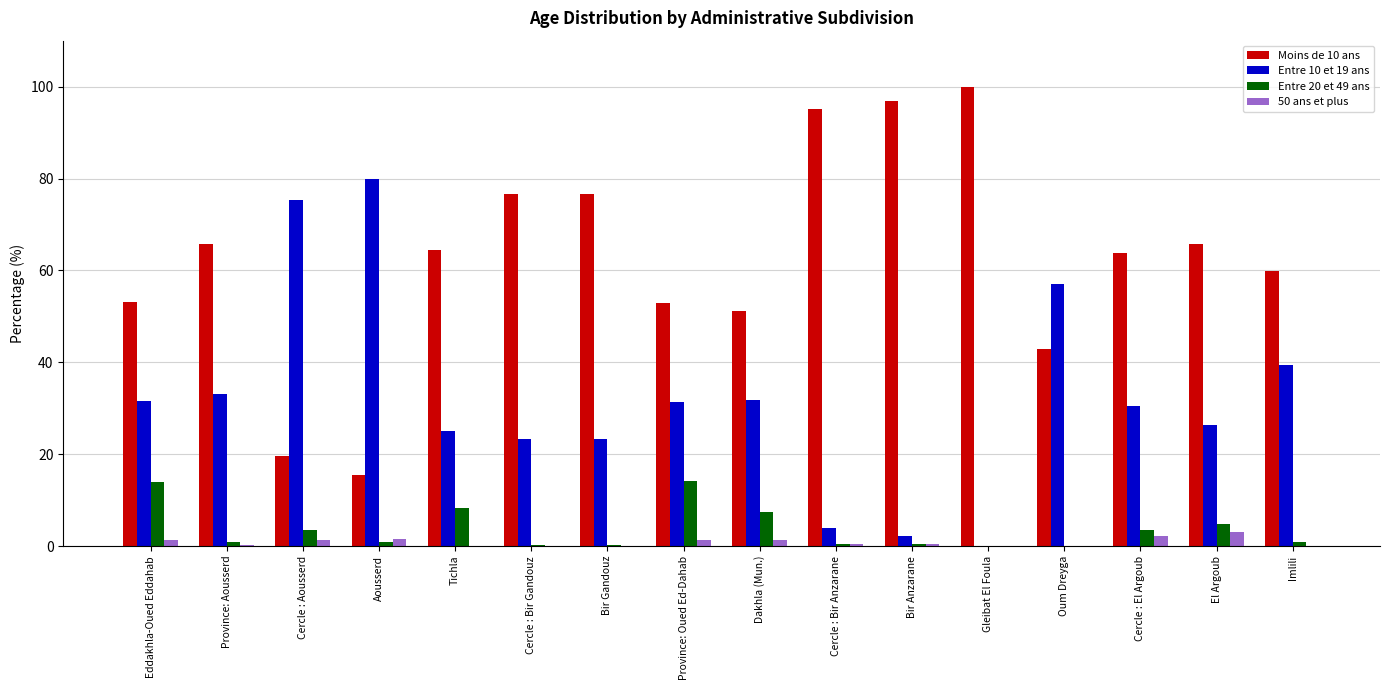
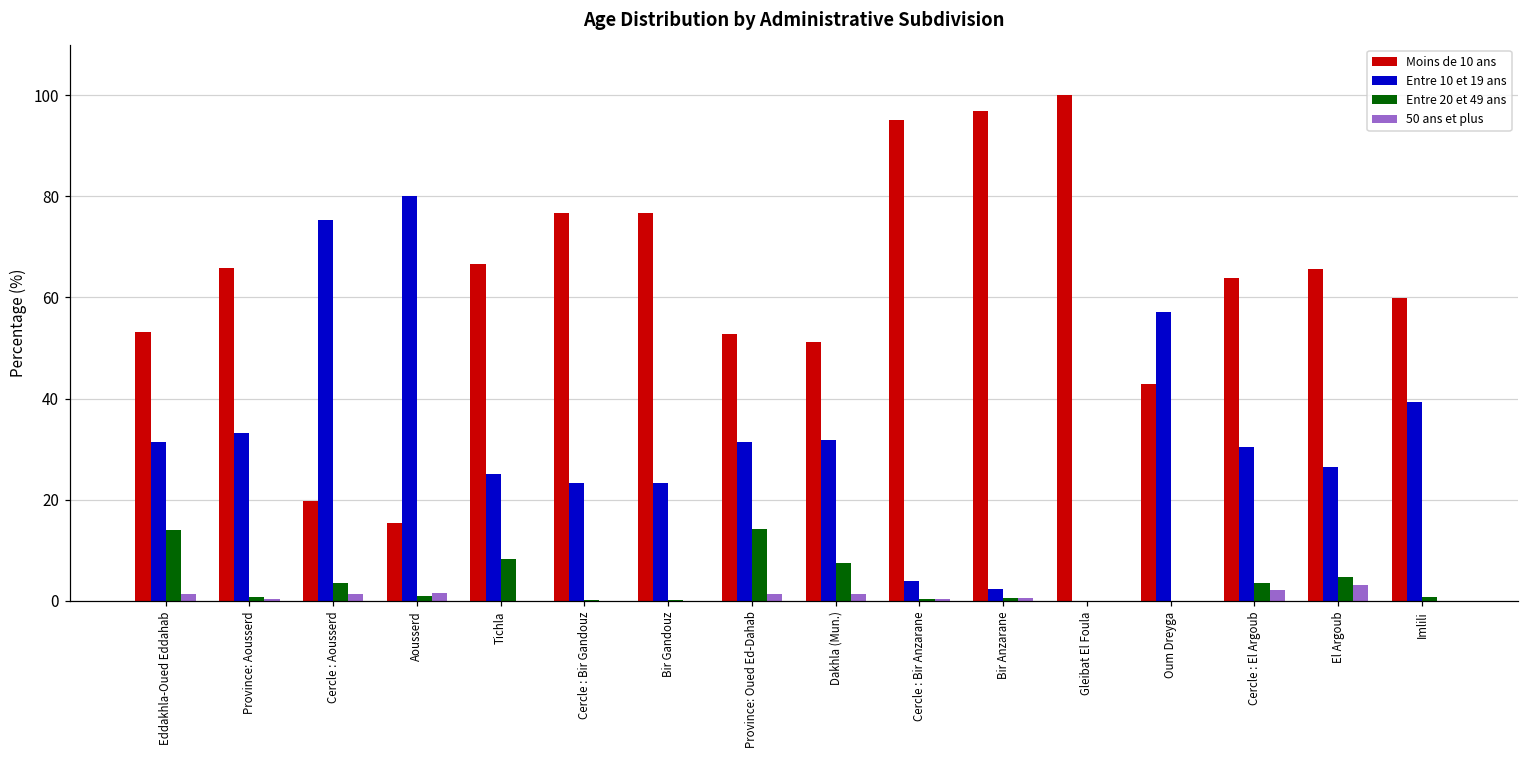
  {
    "Moins de 10 ans": {
      "Eddakhla-Oued Eddahab": 53,
      "Province: Aousserd": 66,
      "Cercle : Aousserd": 20,
      "Aousserd": 15,
-     "Tichla": 65,
+     "Tichla": 67,
      "Cercle : Bir Gandouz": 77,
      "Bir Gandouz": 77,
      "Province: Oued Ed-Dahab": 53,
      "Dakhla (Mun.)": 51,
      "Cercle : Bir Anzarane": 95,
      "Bir Anzarane": 97,
      "Gleibat El Foula": 100,
      "Oum Dreyga": 43,
      "Cercle : El Argoub": 64,
      "El Argoub": 66,
      "Imlili": 60
    },
    "Entre 10 et 19 ans": {
      "Eddakhla-Oued Eddahab": 31,
      "Province: Aousserd": 33,
      "Cercle : Aousserd": 75,
      "Aousserd": 80,
      "Tichla": 25,
      "Cercle : Bir Gandouz": 23,
      "Bir Gandouz": 23,
      "Province: Oued Ed-Dahab": 31,
      "Dakhla (Mun.)": 32,
      "Cercle : Bir Anzarane": 4,
      "Bir Anzarane": 2,
      "Gleibat El Foula": 0,
      "Oum Dreyga": 57,
      "Cercle : El Argoub": 30,
      "El Argoub": 26,
      "Imlili": 39
    },
    "Entre 20 et 49 ans": {
      "Eddakhla-Oued Eddahab": 14,
      "Province: Aousserd": 1,
      "Cercle : Aousserd": 4,
      "Aousserd": 1,
      "Tichla": 8,
      "Province: Oued Ed-Dahab": 14,
      "Dakhla (Mun.)": 7,
      "Gleibat El Foula": 0,
      "Oum Dreyga": 0,
      "Cercle : El Argoub": 4,
      "El Argoub": 5,
      "Imlili": 1
    },
    "50 ans et plus": {
      "Eddakhla-Oued Eddahab": 1,
      "Cercle : Aousserd": 1,
      "Aousserd": 2,
      "Tichla": 0,
      "Cercle : Bir Gandouz": 0,
      "Bir Gandouz": 0,
      "Province: Oued Ed-Dahab": 1,
      "Dakhla (Mun.)": 1,
      "Gleibat El Foula": 0,
      "Oum Dreyga": 0,
      "Cercle : El Argoub": 2,
      "El Argoub": 3,
      "Imlili": 0
    }
  }
